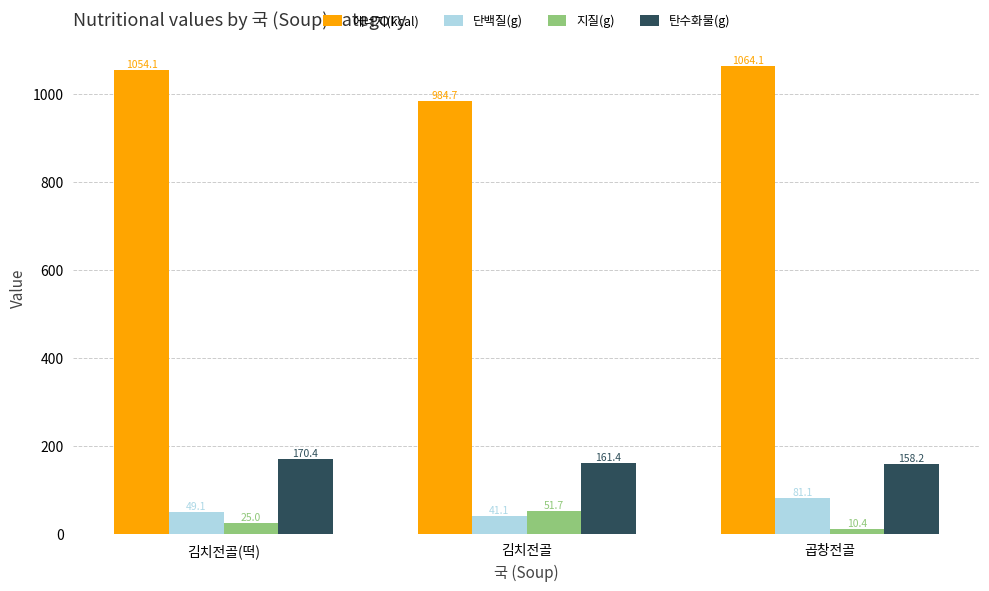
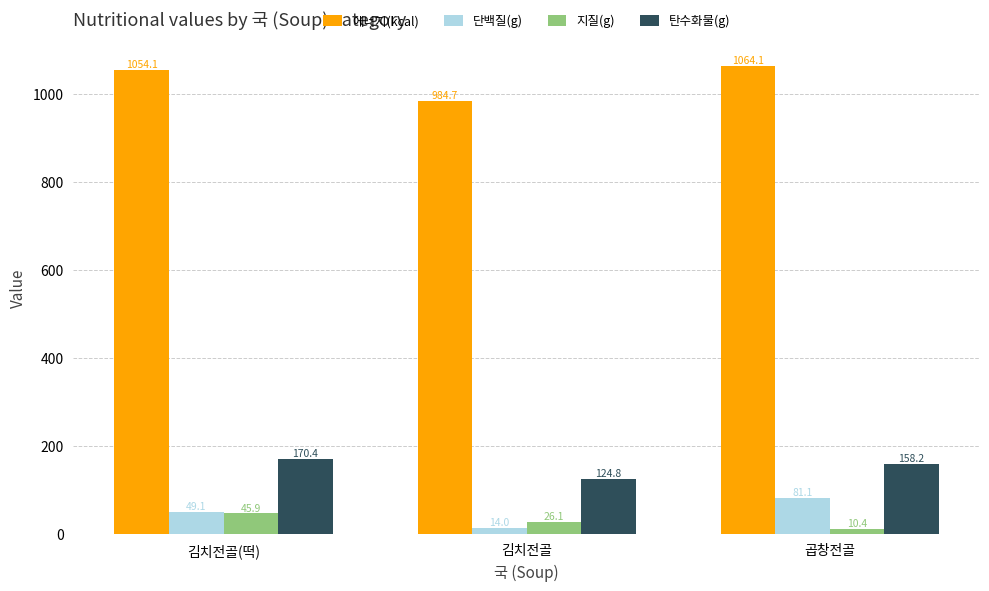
  {
    "에너지(kcal)": {
      "김치전골(떡)": 1054.1,
      "김치전골": 984.7,
      "곱창전골": 1064.1
    },
    "단백질(g)": {
      "김치전골(떡)": 49.1,
-     "김치전골": 41.1,
+     "김치전골": 14.0,
      "곱창전골": 81.1
    },
    "지질(g)": {
-     "김치전골(떡)": 25.0,
-     "김치전골": 51.7,
+     "김치전골(떡)": 45.9,
+     "김치전골": 26.1,
      "곱창전골": 10.4
    },
    "탄수화물(g)": {
      "김치전골(떡)": 170.4,
-     "김치전골": 161.4,
+     "김치전골": 124.8,
      "곱창전골": 158.2
    }
  }
